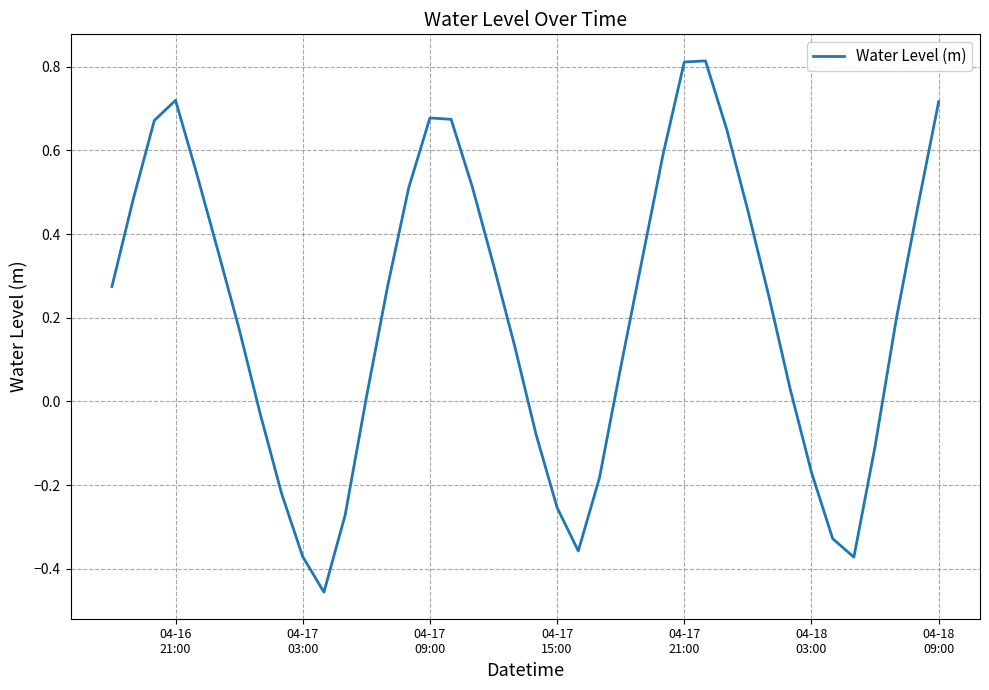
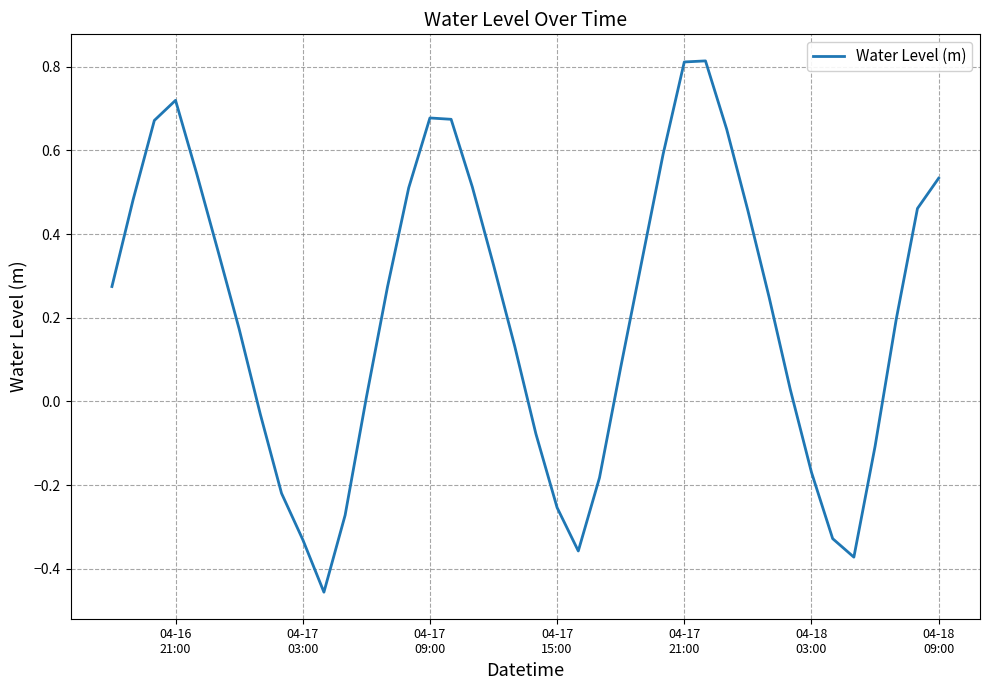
  {
    "04-16 21:00": 0.72,
-   "04-17 03:00": -0.37,
+   "04-17 03:00": -0.33,
    "04-17 09:00": 0.68,
    "04-17 15:00": -0.25,
    "04-17 21:00": 0.81,
    "04-18 03:00": -0.17,
-   "04-18 09:00": 0.72
+   "04-18 09:00": 0.53
  }
